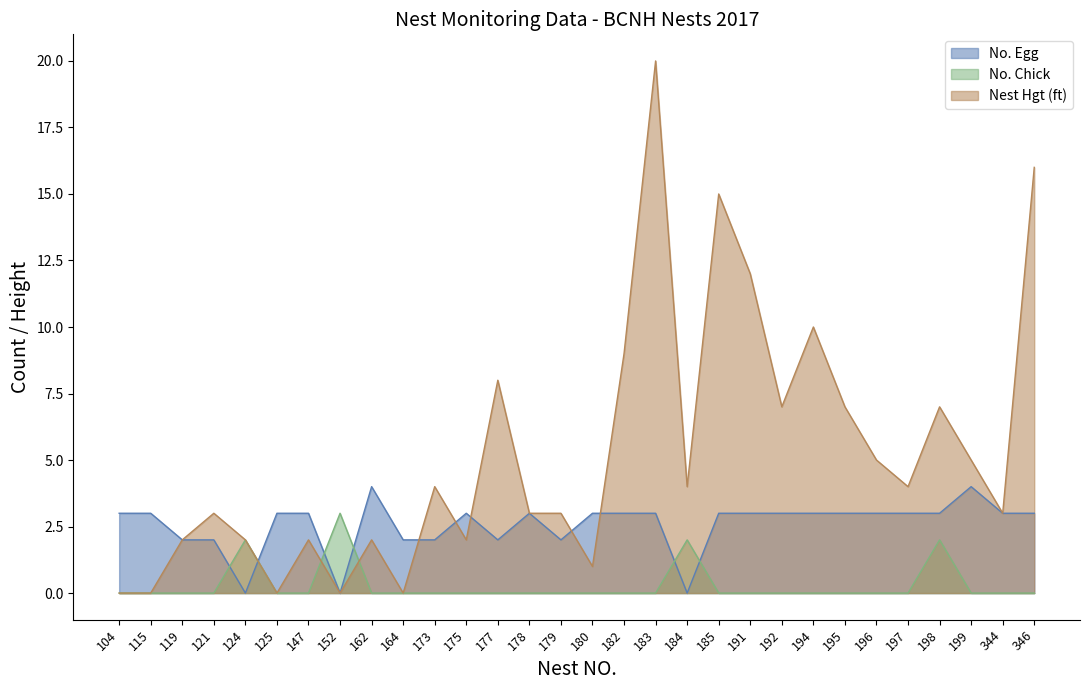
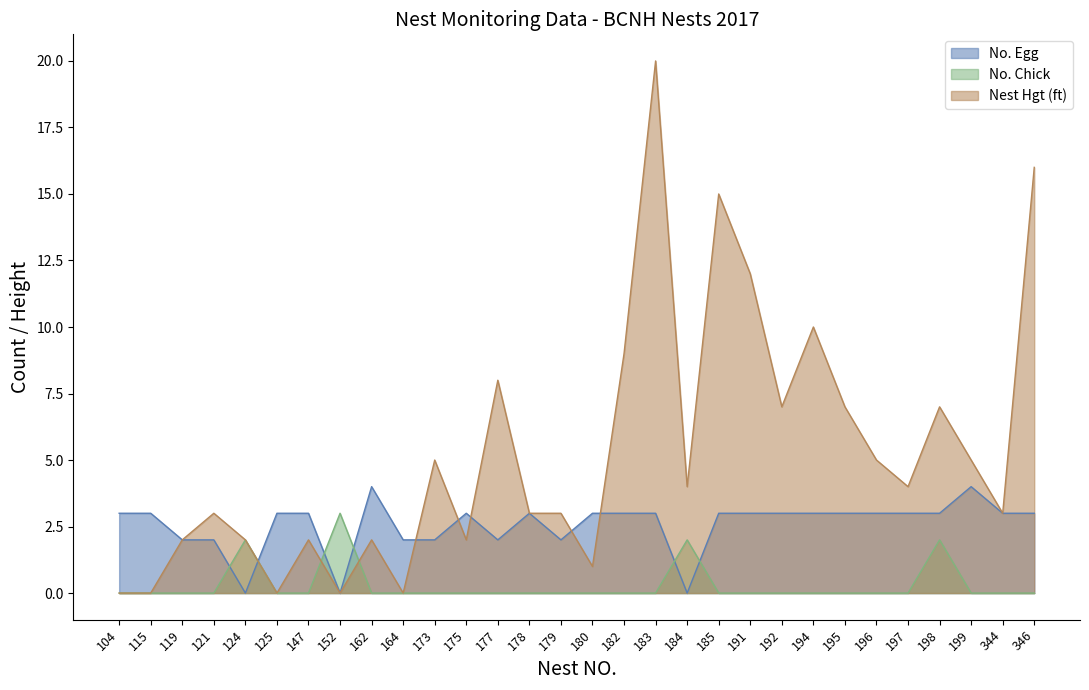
  {
    "No. Egg": {
      "104": 3,
      "115": 3,
      "121": 2,
      "124": 0,
      "125": 3,
      "147": 3,
      "162": 4,
      "164": 2,
      "173": 2,
      "175": 3,
      "177": 2,
      "179": 2,
      "180": 3,
      "182": 3,
      "183": 3,
      "184": 0,
      "185": 3,
      "191": 3,
      "192": 3,
      "194": 3,
      "195": 3,
      "196": 3,
      "197": 3,
      "198": 3,
      "199": 4,
      "346": 3
    },
    "No. Chick": {
      "119": 0,
      "121": 0,
      "147": 0,
      "152": 3,
      "162": 0,
      "173": 0,
      "175": 0,
      "177": 0,
      "178": 0,
      "179": 0,
      "180": 0,
      "182": 0,
      "183": 0,
      "184": 2,
      "185": 0,
      "191": 0,
      "192": 0,
      "194": 0,
      "195": 0,
      "196": 0,
      "197": 0,
      "198": 2,
      "199": 0,
      "344": 0,
      "346": 0
    },
    "Nest Hgt (ft)": {
      "121": 3,
      "147": 2,
      "162": 2,
-     "173": 4,
+     "173": 5,
      "175": 2,
      "177": 8,
      "179": 3,
      "180": 1,
      "182": 9,
      "183": 20,
      "184": 4,
      "185": 15,
      "191": 12,
      "192": 7,
      "194": 10,
      "195": 7,
      "196": 5,
      "197": 4,
      "198": 7,
      "199": 5,
      "346": 16
    }
  }
